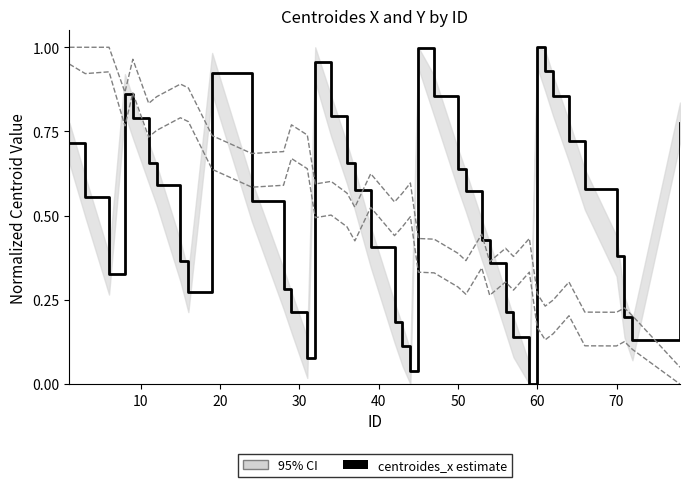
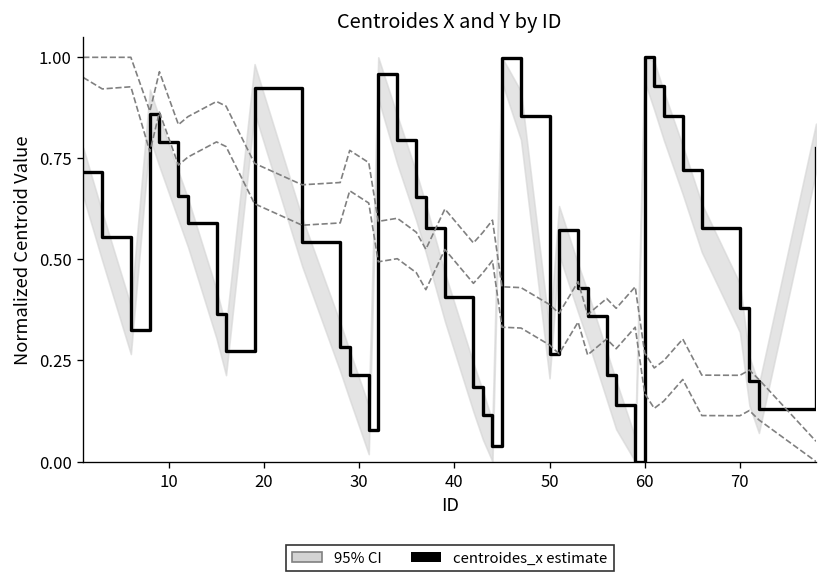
  {
    "centroides_x estimate": {
-     "50": 0.64,
+     "50": 0.27,
      "70": 0.38
    }
  }
